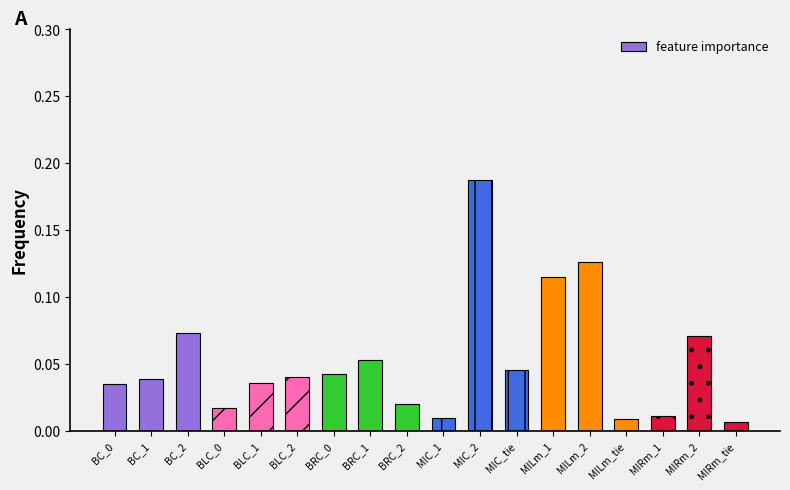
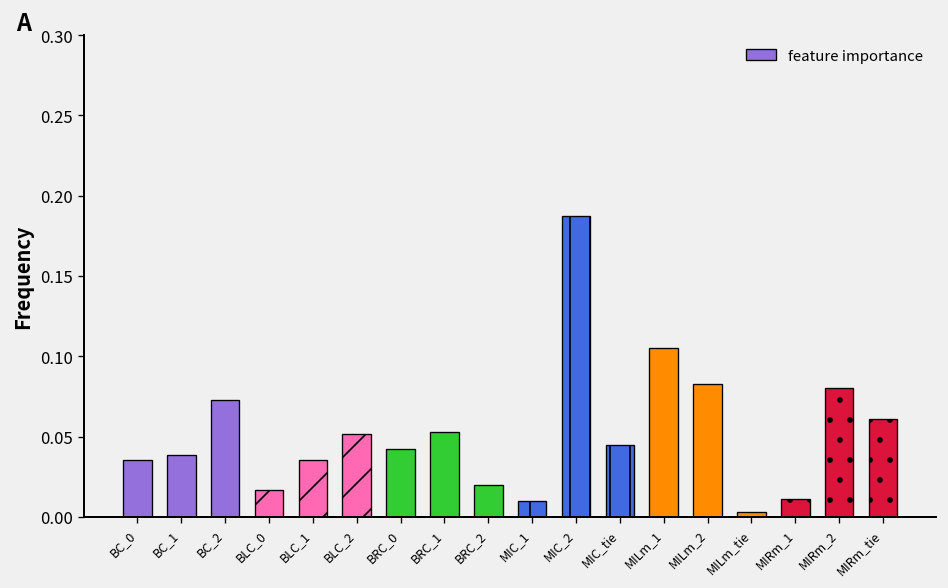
  {
    "BC_0": 0.035,
    "BC_1": 0.038,
    "BC_2": 0.073,
    "BLC_0": 0.017,
    "BLC_1": 0.036,
-   "BLC_2": 0.040,
+   "BLC_2": 0.051,
    "BRC_0": 0.043,
    "BRC_1": 0.053,
    "BRC_2": 0.020,
    "MIC_1": 0.010,
    "MIC_2": 0.188,
    "MIC_tie": 0.045,
-   "MILm_1": 0.115,
-   "MILm_2": 0.126,
-   "MILm_tie": 0.009,
+   "MILm_1": 0.105,
+   "MILm_2": 0.083,
+   "MILm_tie": 0.003,
    "MIRm_1": 0.011,
-   "MIRm_2": 0.071,
-   "MIRm_tie": 0.007
+   "MIRm_2": 0.081,
+   "MIRm_tie": 0.061
  }
